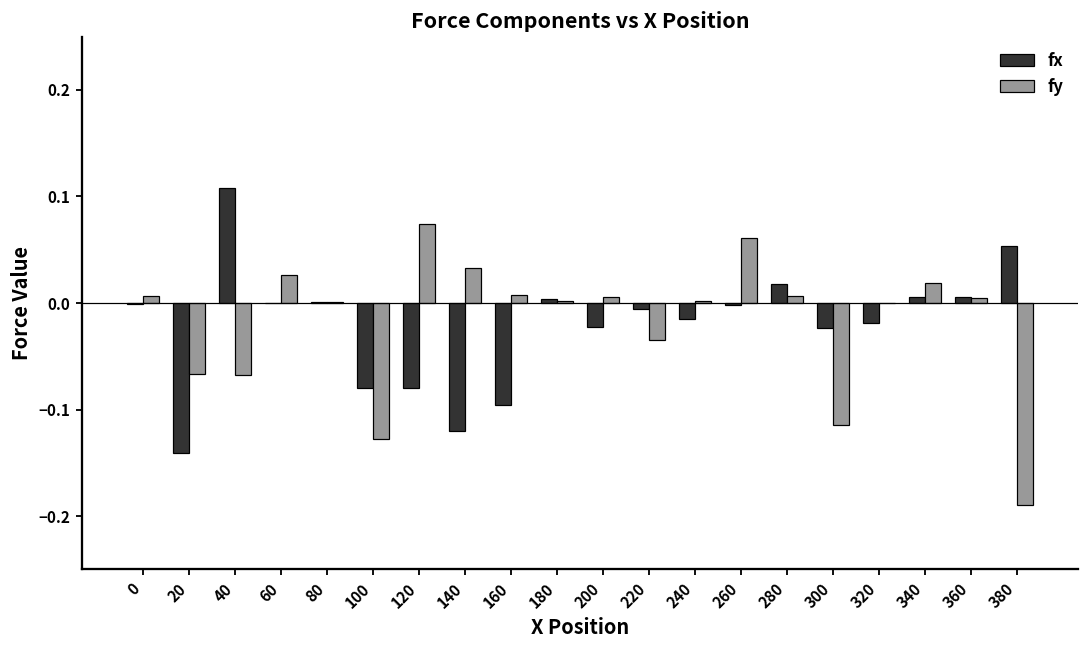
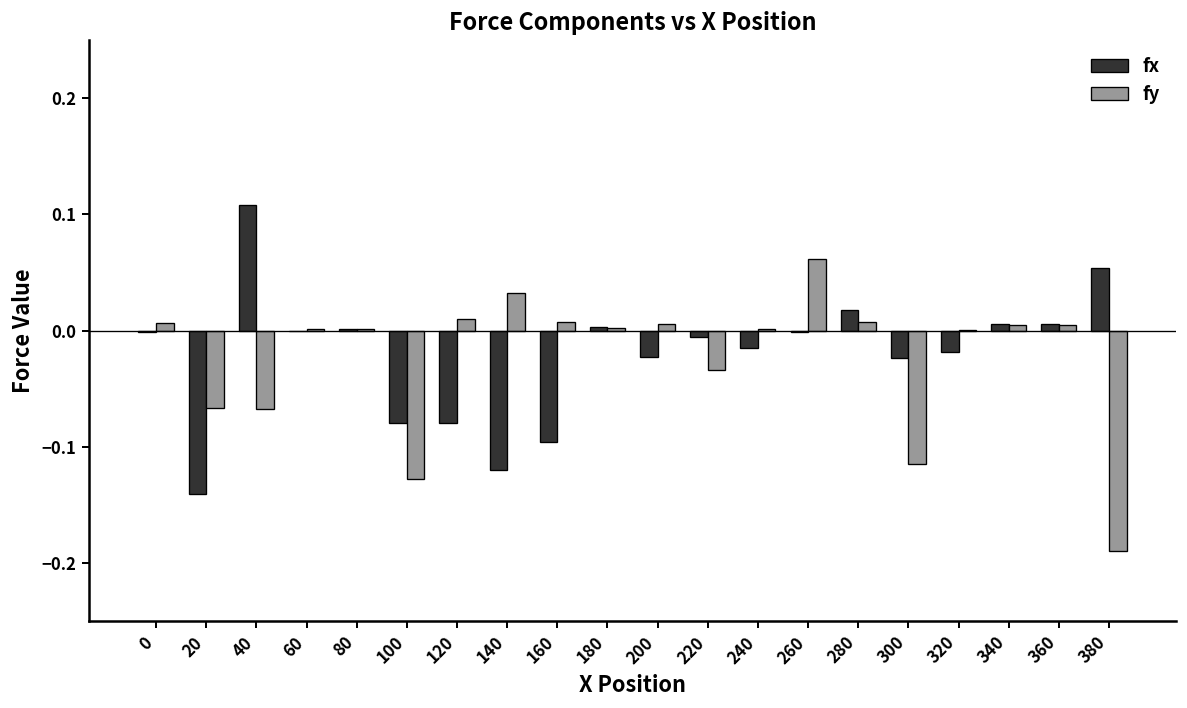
  {
    "fx": {
      "20": -0.14,
      "40": 0.11,
      "100": -0.08,
      "120": -0.08,
      "140": -0.12,
      "160": -0.10,
      "180": 0.00,
      "200": -0.02,
      "220": -0.01,
      "240": -0.02,
      "280": 0.02,
      "300": -0.02,
      "320": -0.02,
      "340": 0.01,
      "360": 0.01,
      "380": 0.05
    },
    "fy": {
      "0": 0.01,
      "20": -0.07,
      "40": -0.07,
-     "60": 0.03,
+     "60": 0.00,
      "100": -0.13,
-     "120": 0.07,
+     "120": 0.01,
      "140": 0.03,
      "160": 0.01,
      "200": 0.01,
      "220": -0.03,
      "260": 0.06,
      "280": 0.01,
      "300": -0.11,
-     "340": 0.02,
+     "340": 0.01,
      "360": 0.00,
      "380": -0.19
    }
  }
